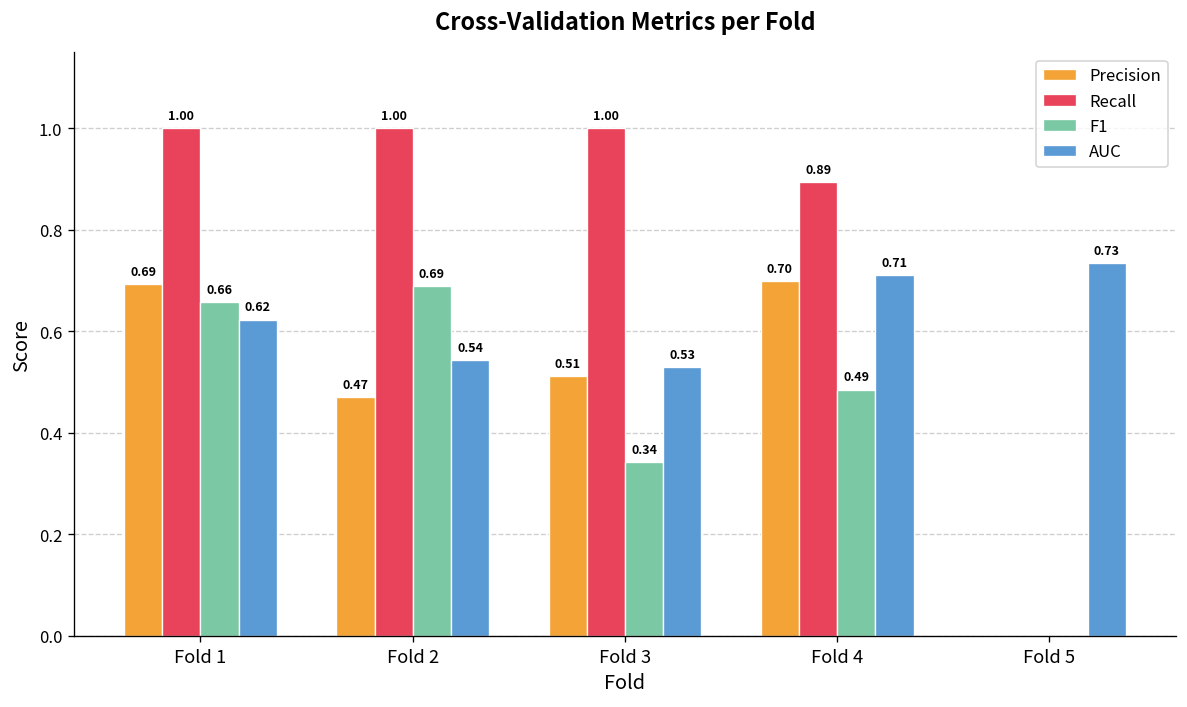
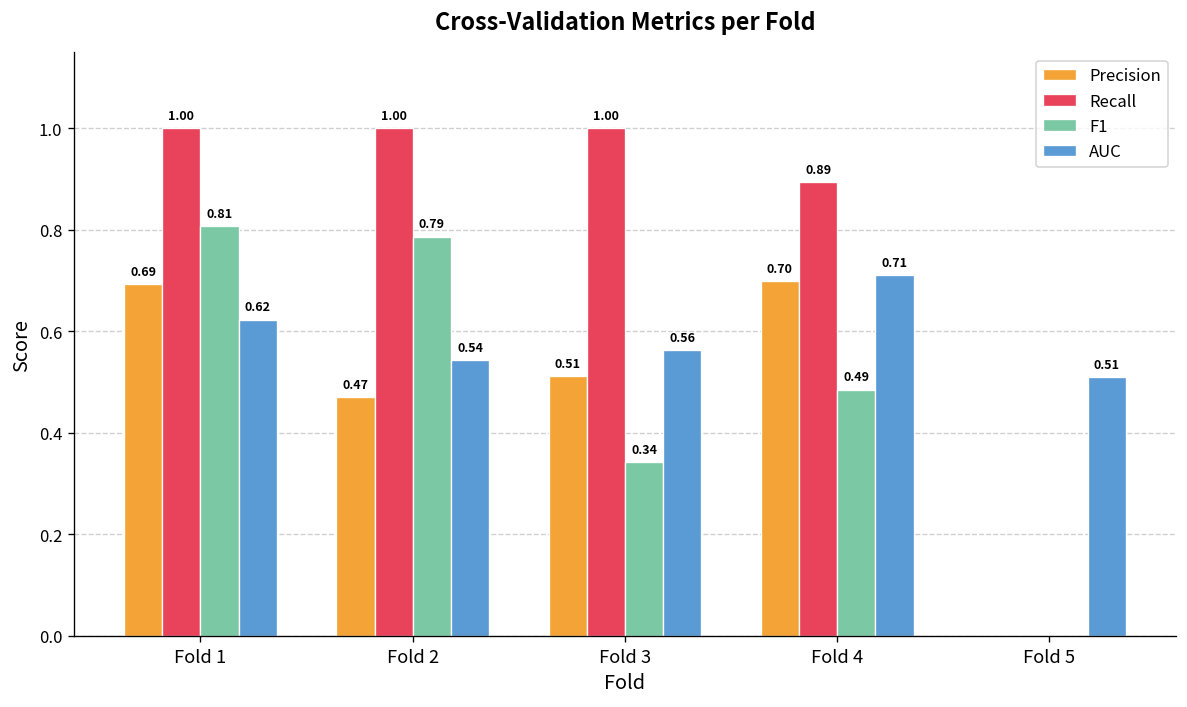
  {
    "Precision": {
      "Fold 1": 0.69,
      "Fold 2": 0.47,
      "Fold 3": 0.51,
      "Fold 4": 0.70
    },
    "Recall": {
      "Fold 1": 1.00,
      "Fold 2": 1.00,
      "Fold 3": 1.00,
      "Fold 4": 0.89
    },
    "F1": {
-     "Fold 1": 0.66,
-     "Fold 2": 0.69,
+     "Fold 1": 0.81,
+     "Fold 2": 0.79,
      "Fold 3": 0.34,
      "Fold 4": 0.49
    },
    "AUC": {
      "Fold 1": 0.62,
      "Fold 2": 0.54,
-     "Fold 3": 0.53,
+     "Fold 3": 0.56,
      "Fold 4": 0.71,
-     "Fold 5": 0.73
+     "Fold 5": 0.51
    }
  }
